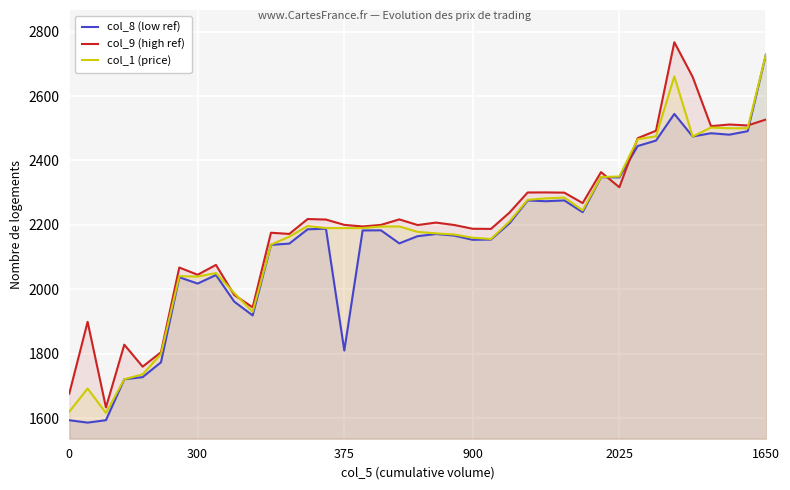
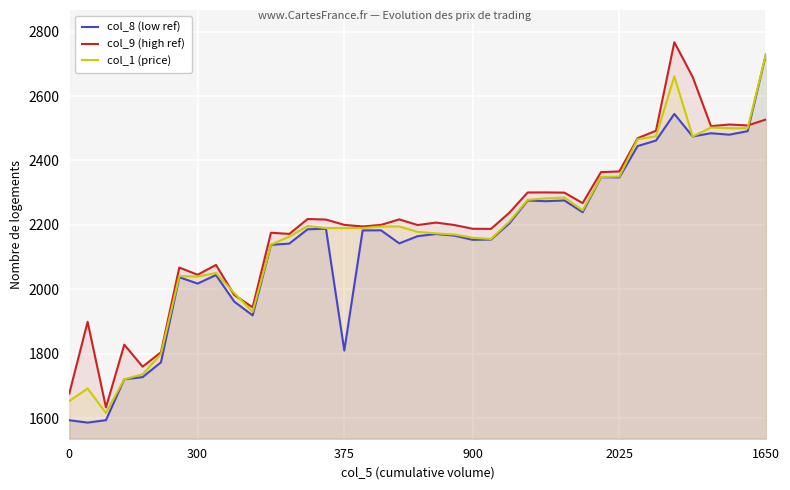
  {
    "col_8 (low ref)": {
      "0": 1590,
      "300": 2020,
      "375": 1810
    },
    "col_9 (high ref)": {
      "0": 1680,
      "375": 2200,
      "900": 2190,
-     "2025": 2320,
+     "2025": 2370,
      "1650": 2530
    },
    "col_1 (price)": {
-     "0": 1620,
+     "0": 1650,
      "375": 2190
    }
  }
